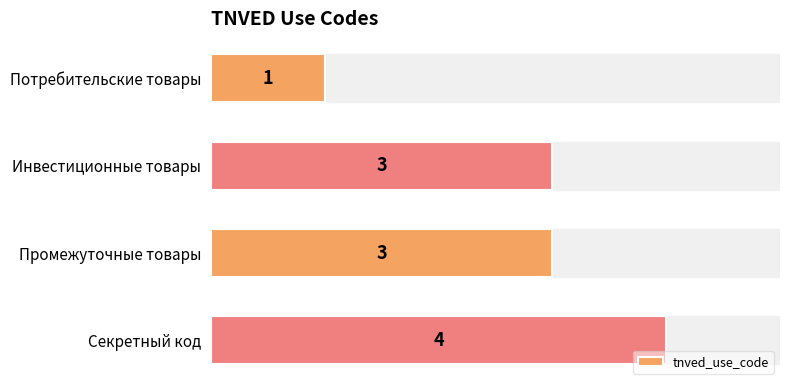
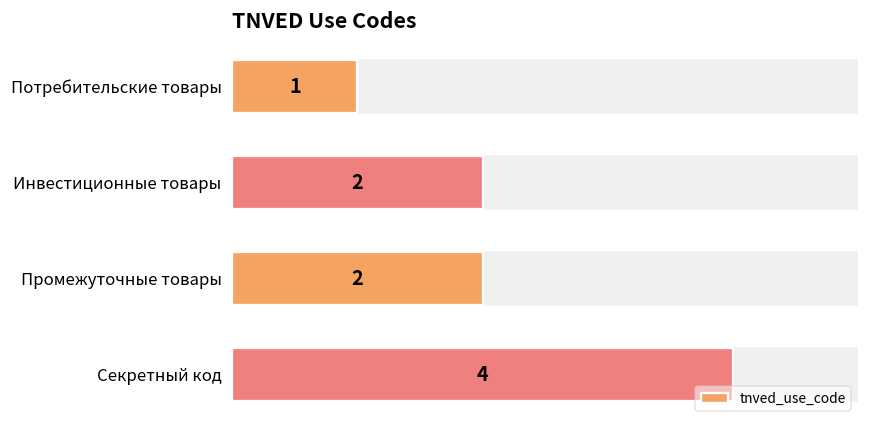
  {
    "Потребительские товары": 1,
-   "Инвестиционные товары": 3,
-   "Промежуточные товары": 3,
+   "Инвестиционные товары": 2,
+   "Промежуточные товары": 2,
    "Секретный код": 4
  }
